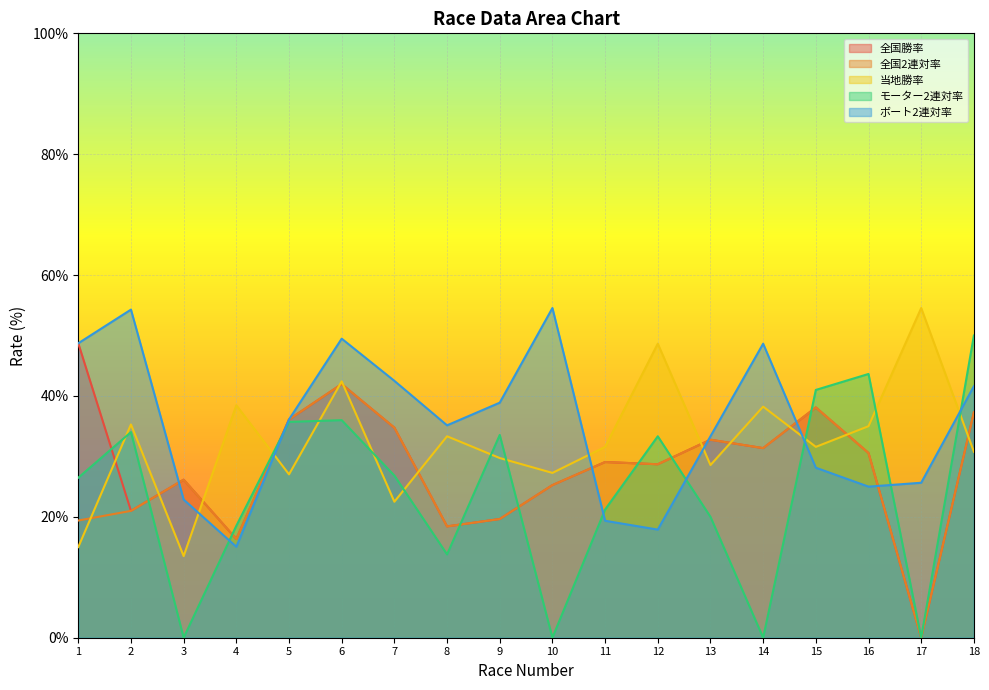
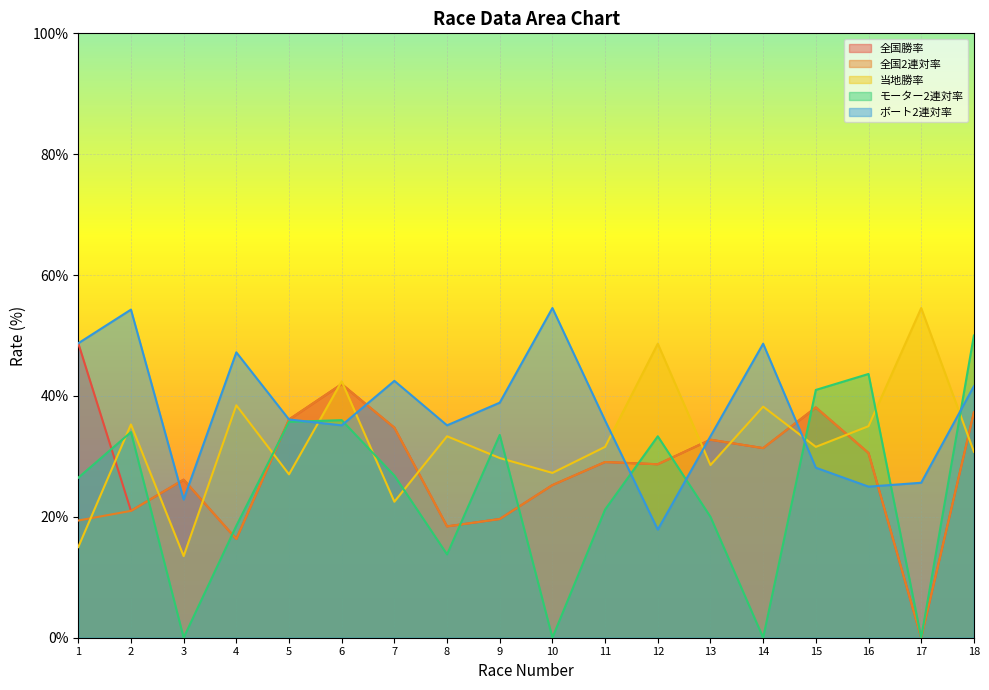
  {
    "モーター2連対率": {
      "1": "26%",
      "2": "34%",
      "3": "0%",
      "4": "19%",
      "6": "36%",
      "7": "27%",
      "8": "14%",
      "9": "34%",
      "10": "0%",
      "11": "21%",
      "12": "33%",
      "13": "20%",
      "14": "0%",
      "15": "41%",
      "16": "44%",
      "18": "50%"
    },
    "ボート2連対率": {
      "2": "54%",
      "3": "23%",
-     "4": "15%",
-     "6": "49%",
+     "4": "47%",
+     "6": "35%",
      "7": "43%",
      "8": "35%",
      "9": "39%",
      "10": "55%",
-     "11": "19%",
+     "11": "36%",
      "12": "18%",
      "13": "33%",
      "14": "49%",
      "15": "28%",
      "16": "25%",
      "17": "26%",
      "18": "42%"
    }
  }
